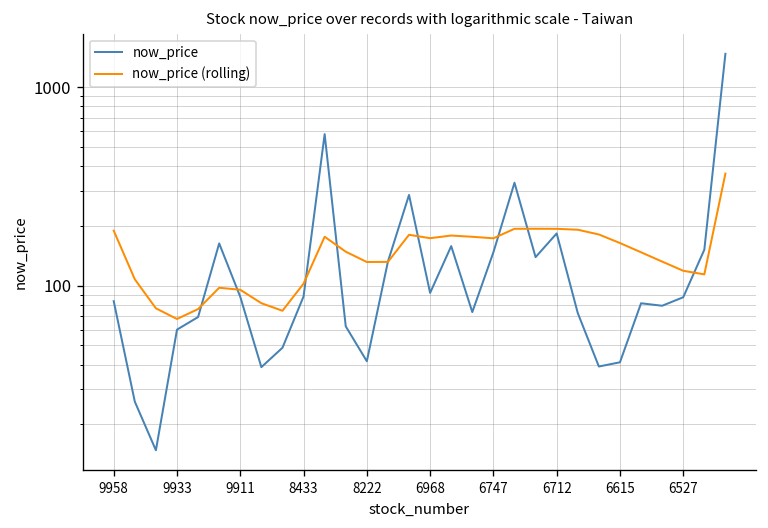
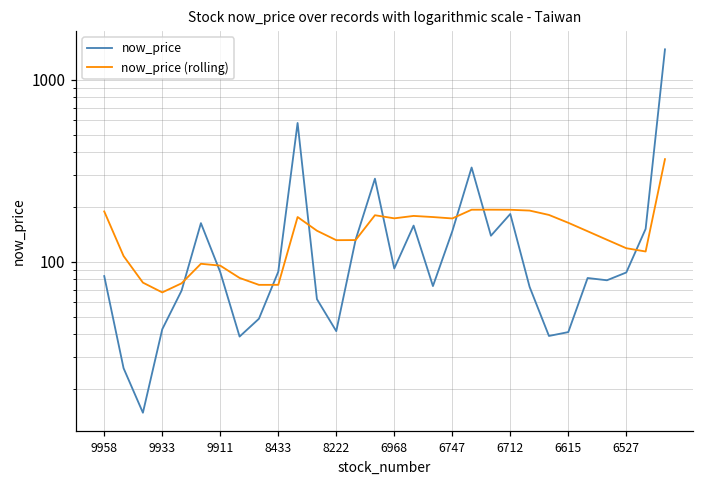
  {
    "now_price": {
      "9958": 80,
-     "9933": 60,
+     "9933": 43,
      "9911": 90,
      "8433": 90,
      "8222": 42,
      "6968": 90,
      "6747": 150,
      "6712": 180,
      "6615": 41,
      "6527": 90
    },
    "now_price (rolling)": {
      "9958": 190,
      "9933": 68,
      "9911": 100,
-     "8433": 100,
+     "8433": 70,
      "8222": 130,
      "6968": 170,
      "6747": 170,
      "6712": 190,
      "6615": 160,
      "6527": 120
    }
  }
